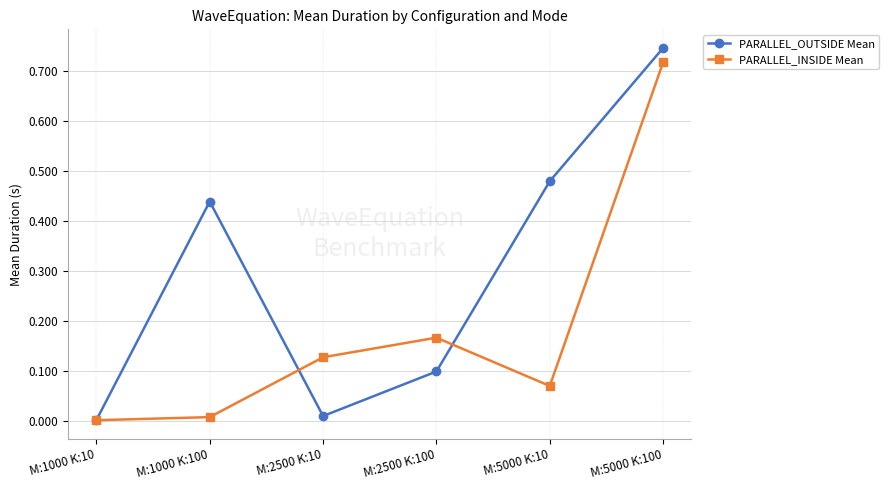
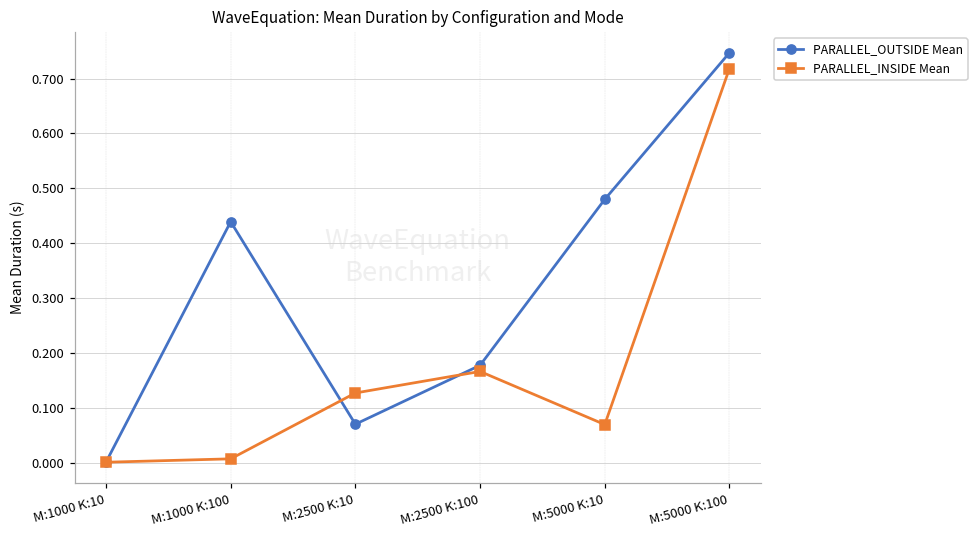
  {
    "PARALLEL_OUTSIDE Mean": {
      "M:1000 K:100": 0.44,
-     "M:2500 K:10": 0.01,
-     "M:2500 K:100": 0.10,
+     "M:2500 K:10": 0.07,
+     "M:2500 K:100": 0.18,
      "M:5000 K:10": 0.48,
      "M:5000 K:100": 0.75
    },
    "PARALLEL_INSIDE Mean": {
      "M:1000 K:100": 0.01,
      "M:2500 K:10": 0.13,
      "M:2500 K:100": 0.17,
      "M:5000 K:10": 0.07,
      "M:5000 K:100": 0.72
    }
  }
